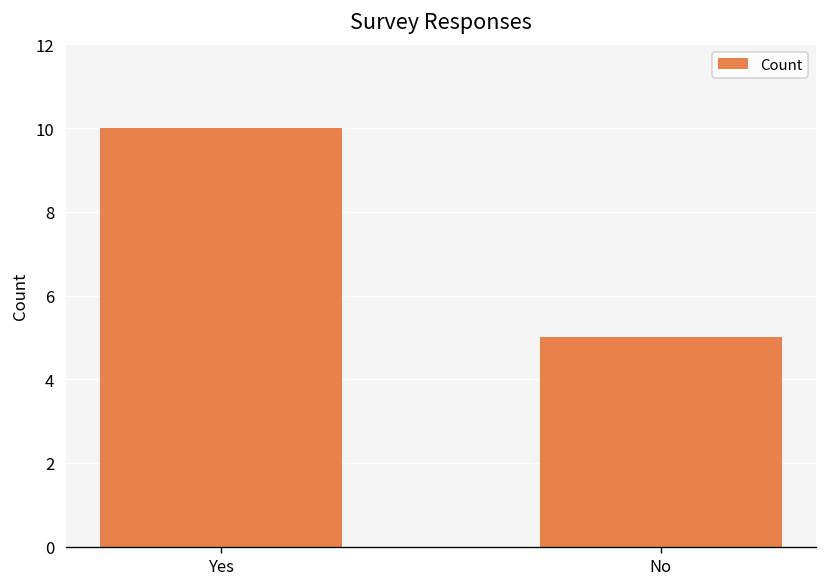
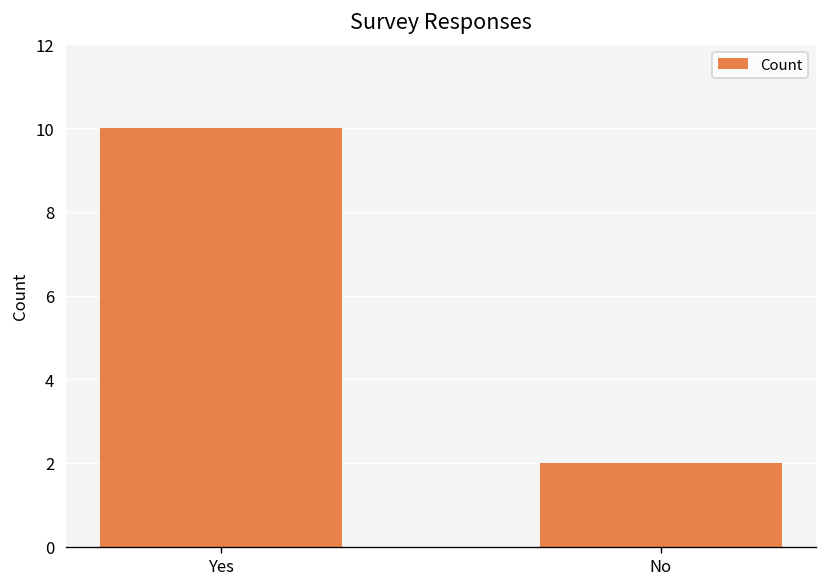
  {
    "Yes": 10,
-   "No": 5
+   "No": 2
  }
